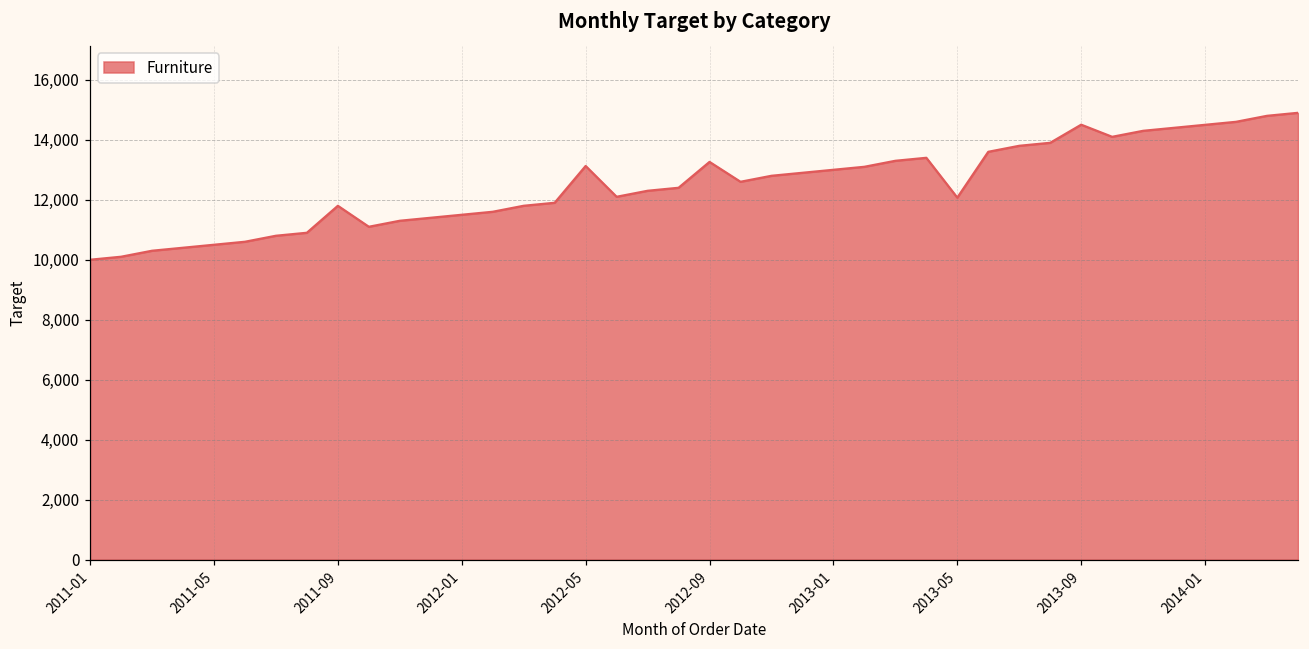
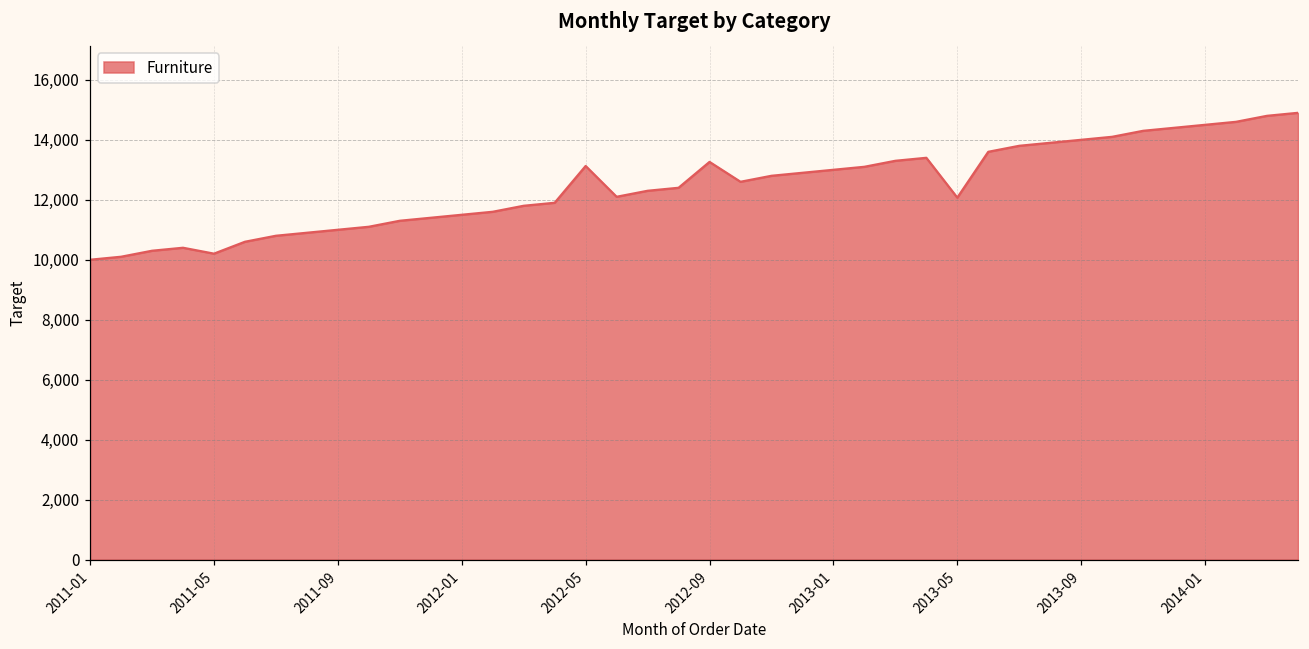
  {
    "2011-01": "10,000",
-   "2011-05": "10,500",
-   "2011-09": "11,800",
+   "2011-05": "10,200",
+   "2011-09": "11,000",
    "2012-01": "11,500",
    "2012-05": "13,100",
    "2012-09": "13,300",
    "2013-01": "13,000",
    "2013-05": "12,100",
-   "2013-09": "14,500",
+   "2013-09": "14,000",
    "2014-01": "14,500"
  }
